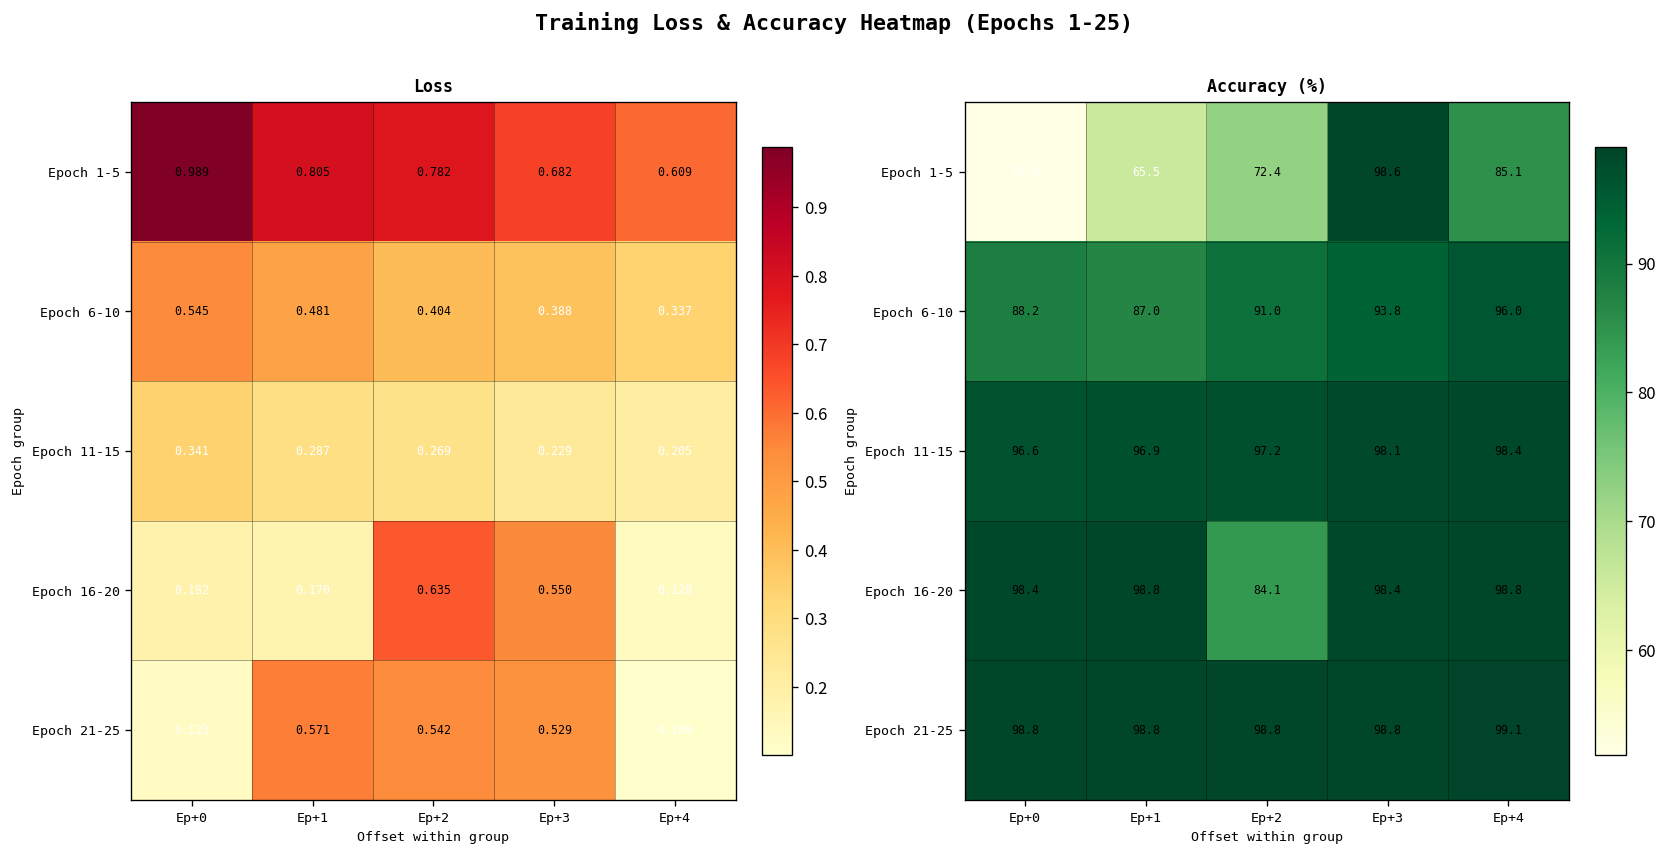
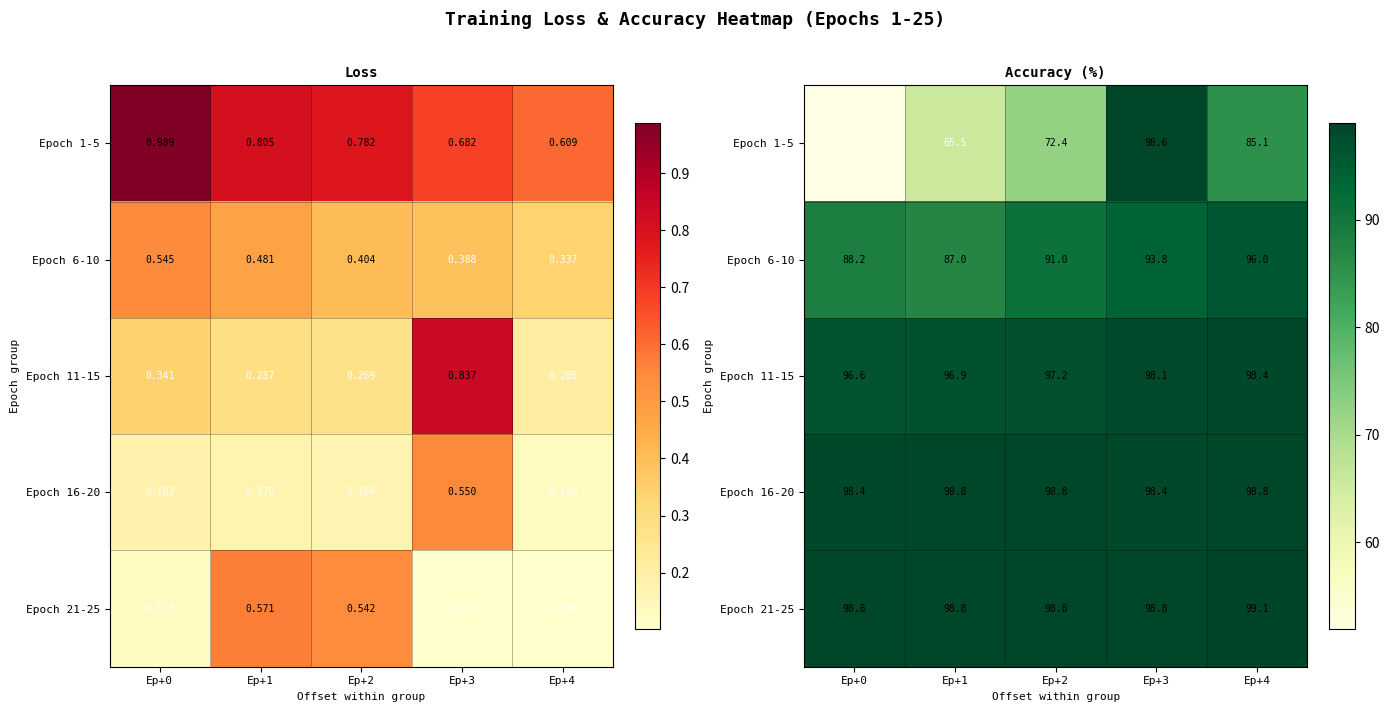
  {
    "Loss": {
      "Epoch 1-5": {
        "Ep+0": 0.989,
        "Ep+1": 0.805,
        "Ep+2": 0.782,
        "Ep+3": 0.682,
        "Ep+4": 0.609
      },
      "Epoch 6-10": {
        "Ep+0": 0.545,
        "Ep+1": 0.481,
        "Ep+2": 0.404,
        "Ep+3": 0.388,
        "Ep+4": 0.337
      },
      "Epoch 11-15": {
        "Ep+0": 0.341,
        "Ep+1": 0.287,
        "Ep+2": 0.269,
-       "Ep+3": 0.229,
+       "Ep+3": 0.837,
        "Ep+4": 0.205
      },
      "Epoch 16-20": {
        "Ep+0": 0.182,
        "Ep+1": 0.170,
-       "Ep+2": 0.635,
+       "Ep+2": 0.169,
        "Ep+3": 0.550,
        "Ep+4": 0.128
      },
      "Epoch 21-25": {
        "Ep+0": 0.123,
        "Ep+1": 0.571,
        "Ep+2": 0.542,
-       "Ep+3": 0.529,
+       "Ep+3": 0.103,
        "Ep+4": 0.100
      }
    },
    "Accuracy (%)": {
      "Epoch 1-5": {
        "Ep+1": 65.5,
        "Ep+2": 72.4,
        "Ep+3": 98.6,
        "Ep+4": 85.1
      },
      "Epoch 6-10": {
        "Ep+0": 88.2,
        "Ep+1": 87.0,
        "Ep+2": 91.0,
        "Ep+3": 93.8,
        "Ep+4": 96.0
      },
      "Epoch 11-15": {
        "Ep+0": 96.6,
        "Ep+1": 96.9,
        "Ep+2": 97.2,
        "Ep+3": 98.1,
        "Ep+4": 98.4
      },
      "Epoch 16-20": {
        "Ep+0": 98.4,
        "Ep+1": 98.8,
-       "Ep+2": 84.1,
+       "Ep+2": 98.8,
        "Ep+3": 98.4,
        "Ep+4": 98.8
      },
      "Epoch 21-25": {
        "Ep+0": 98.8,
        "Ep+1": 98.8,
        "Ep+2": 98.8,
        "Ep+3": 98.8,
        "Ep+4": 99.1
      }
    }
  }
